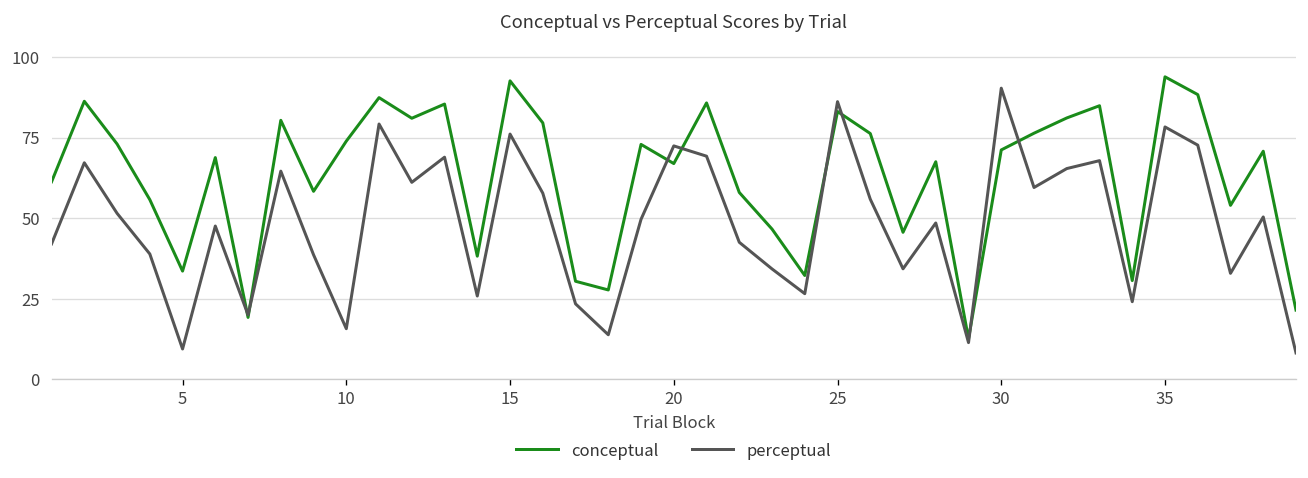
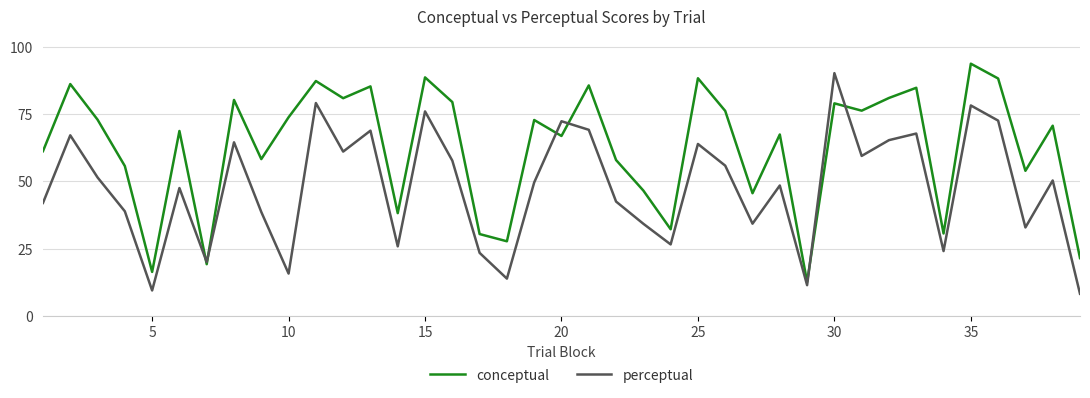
  {
    "conceptual": {
-     "5": 34,
+     "5": 16,
      "10": 74,
-     "15": 93,
+     "15": 89,
      "20": 67,
-     "25": 83,
-     "30": 71,
+     "25": 88,
+     "30": 79,
      "35": 94
    },
    "perceptual": {
      "5": 9,
      "10": 16,
      "15": 76,
      "20": 72,
-     "25": 86,
+     "25": 64,
      "30": 90,
      "35": 78
    }
  }
